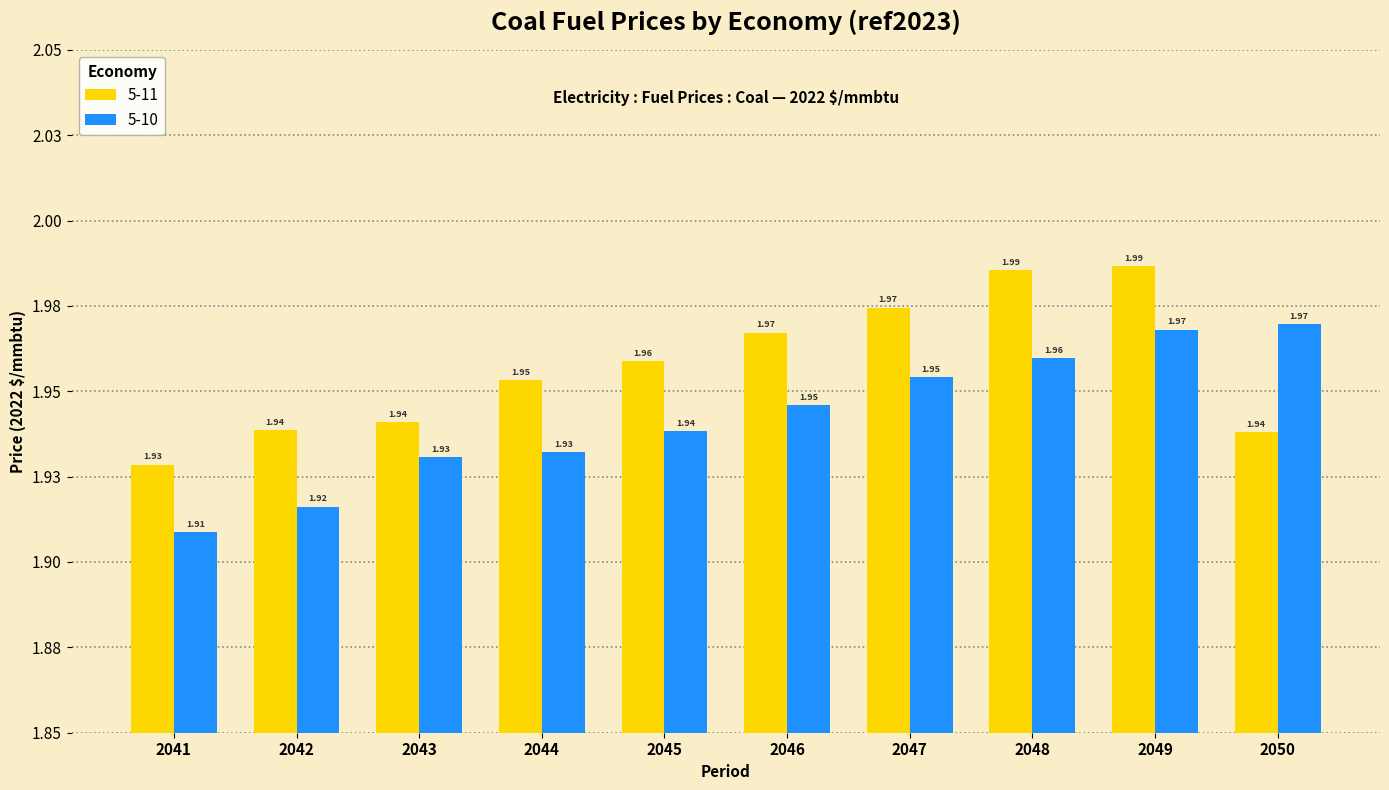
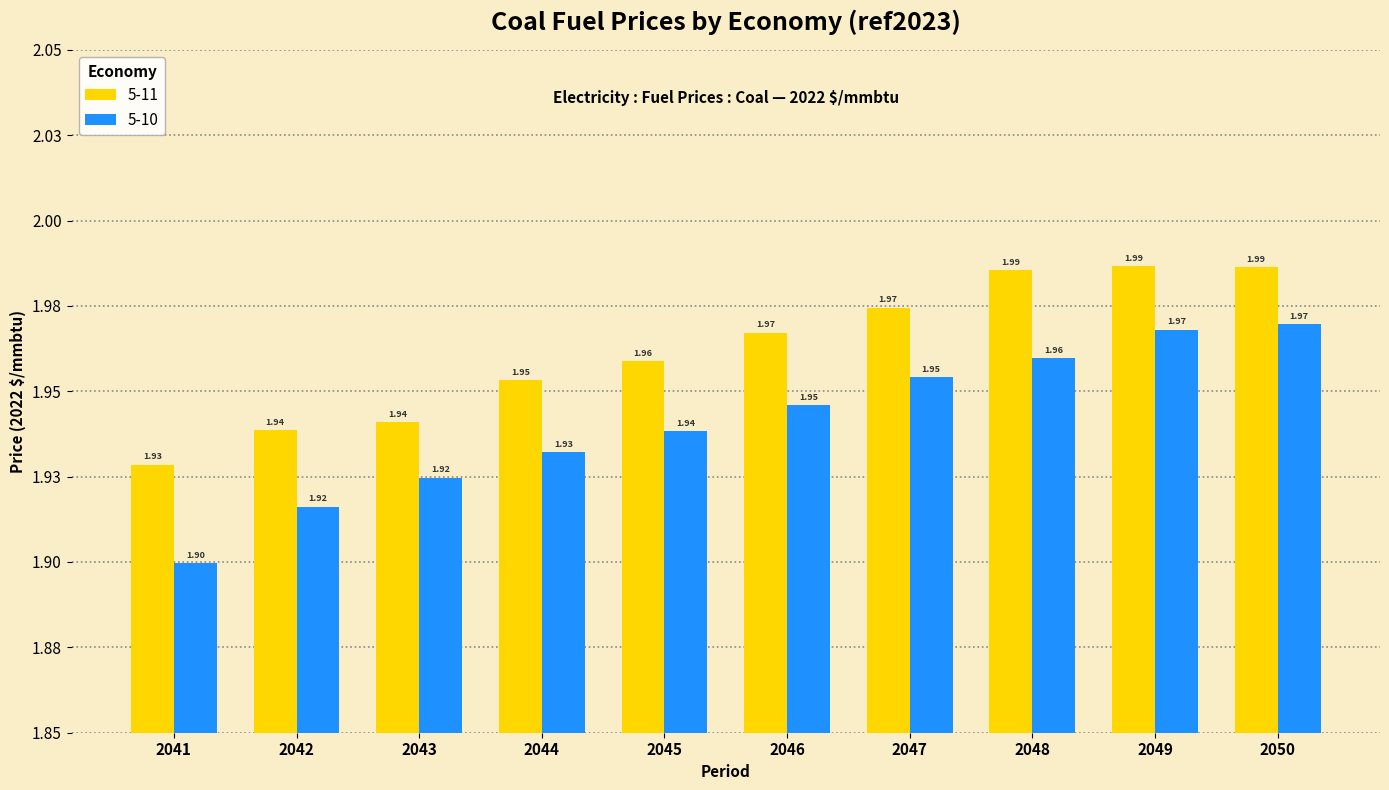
  {
    "5-11": {
      "2041": 1.93,
      "2042": 1.94,
      "2043": 1.94,
      "2044": 1.95,
      "2045": 1.96,
      "2046": 1.97,
      "2047": 1.97,
      "2048": 1.99,
      "2049": 1.99,
-     "2050": 1.94
+     "2050": 1.99
    },
    "5-10": {
-     "2041": 1.91,
+     "2041": 1.90,
      "2042": 1.92,
-     "2043": 1.93,
+     "2043": 1.92,
      "2044": 1.93,
      "2045": 1.94,
      "2046": 1.95,
      "2047": 1.95,
      "2048": 1.96,
      "2049": 1.97,
      "2050": 1.97
    }
  }
